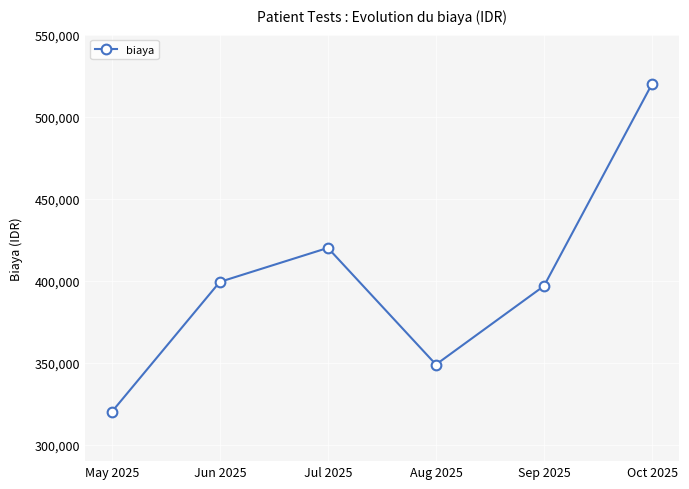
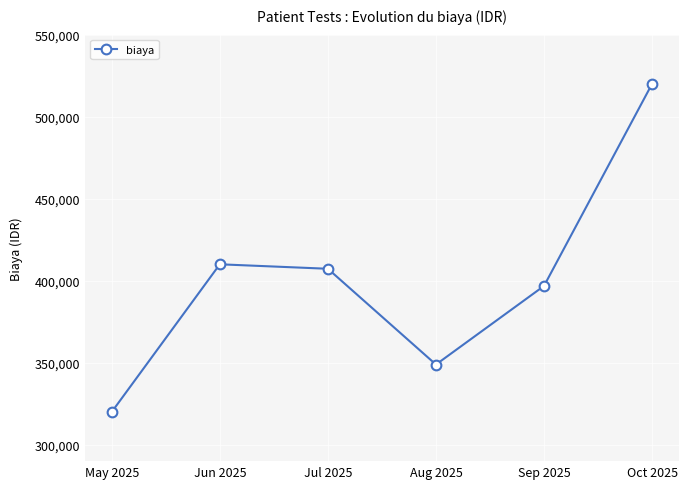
  {
    "May 2025": "320,000",
-   "Jun 2025": "399,000",
-   "Jul 2025": "420,000",
+   "Jun 2025": "410,000",
+   "Jul 2025": "407,000",
    "Aug 2025": "349,000",
    "Sep 2025": "397,000",
    "Oct 2025": "520,000"
  }
